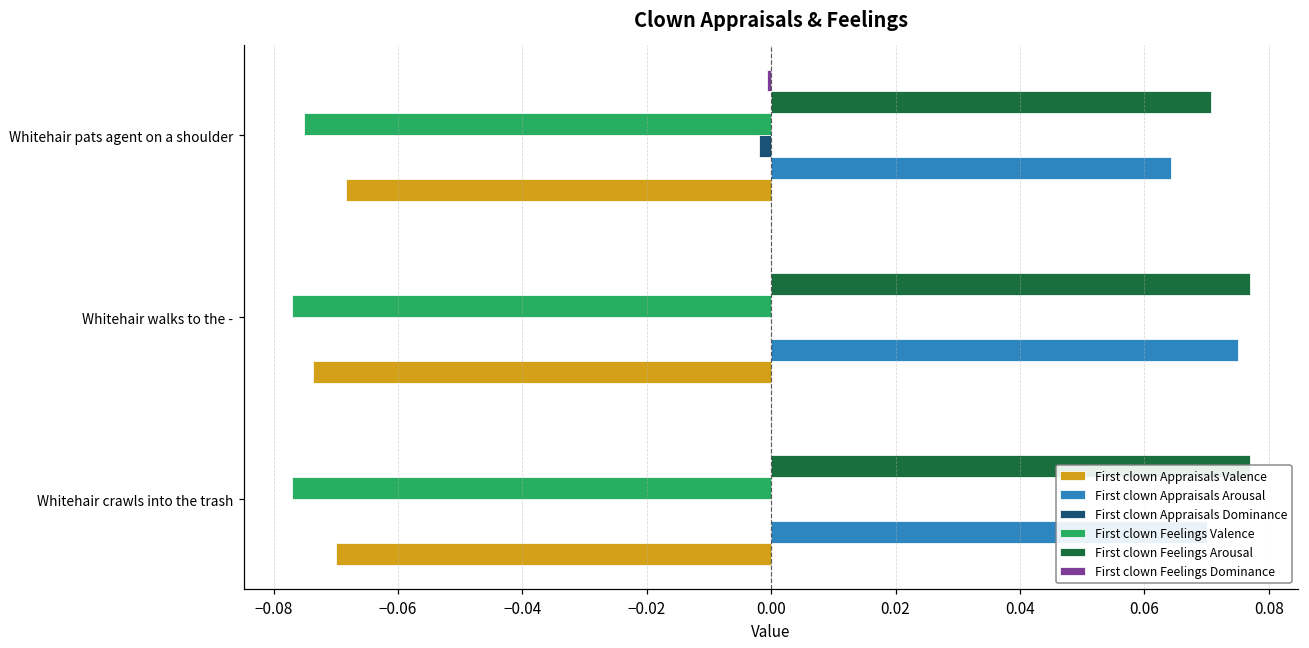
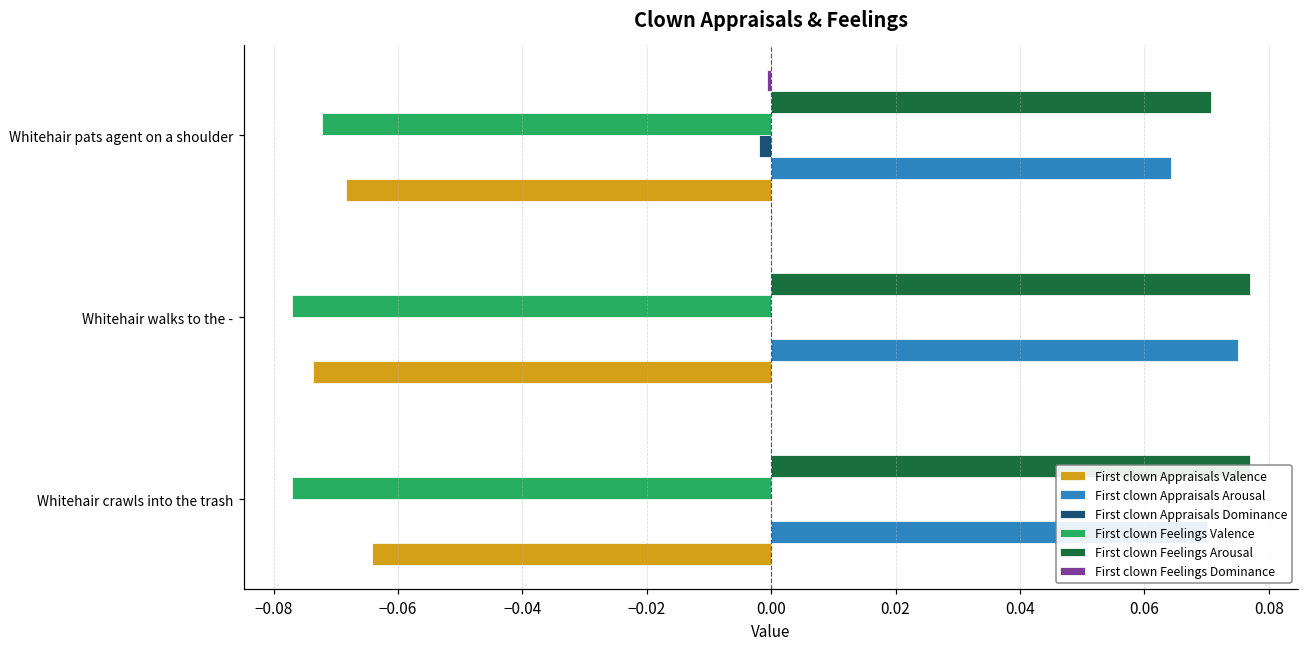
  {
    "First clown Appraisals Valence": {
      "Whitehair pats agent on a shoulder": -0.068,
      "Whitehair walks to the -": -0.074,
-     "Whitehair crawls into the trash": -0.070
+     "Whitehair crawls into the trash": -0.064
    },
    "First clown Appraisals Arousal": {
      "Whitehair pats agent on a shoulder": 0.064,
      "Whitehair walks to the -": 0.075
    },
    "First clown Appraisals Dominance": {
      "Whitehair pats agent on a shoulder": -0.002,
      "Whitehair walks to the -": 0.000,
      "Whitehair crawls into the trash": 0.000
    },
    "First clown Feelings Valence": {
-     "Whitehair pats agent on a shoulder": -0.075,
+     "Whitehair pats agent on a shoulder": -0.072,
      "Whitehair walks to the -": -0.077,
      "Whitehair crawls into the trash": -0.077
    },
    "First clown Feelings Arousal": {
      "Whitehair pats agent on a shoulder": 0.071,
      "Whitehair walks to the -": 0.077,
      "Whitehair crawls into the trash": 0.077
    },
    "First clown Feelings Dominance": {
      "Whitehair pats agent on a shoulder": -0.001,
      "Whitehair walks to the -": 0.000,
      "Whitehair crawls into the trash": 0.000
    }
  }
